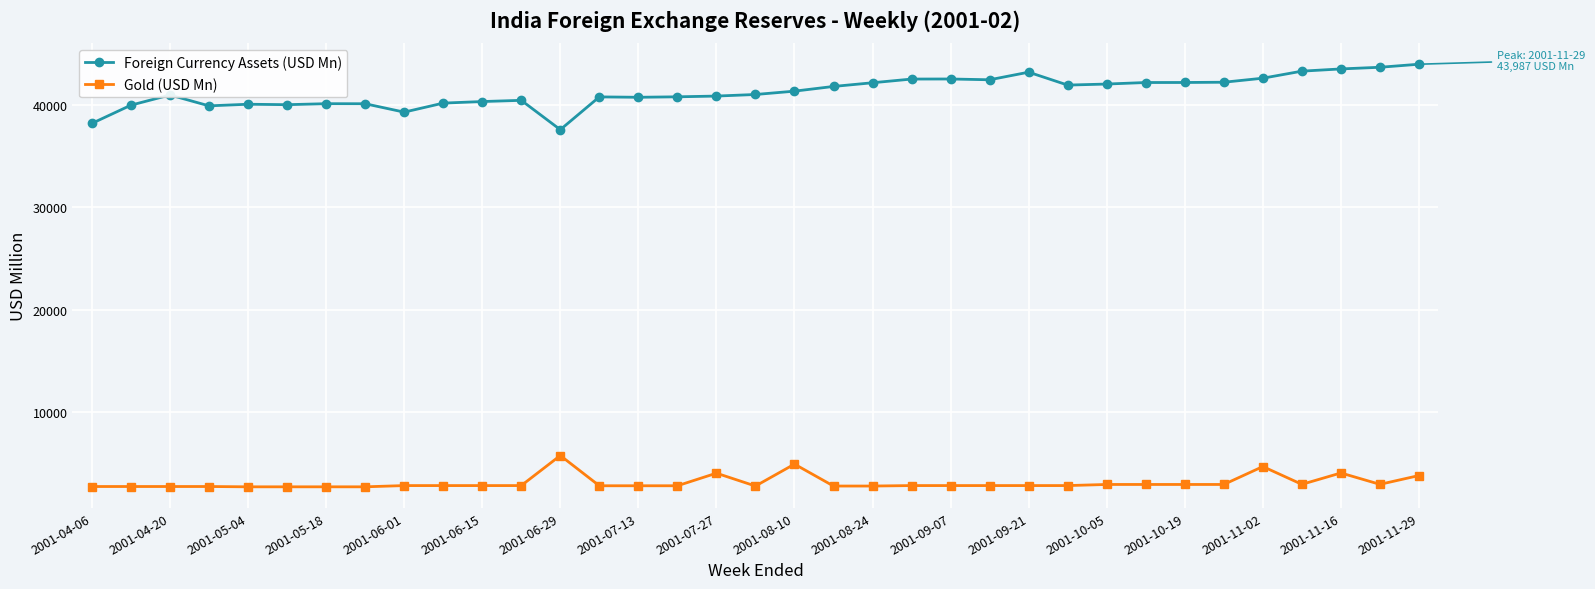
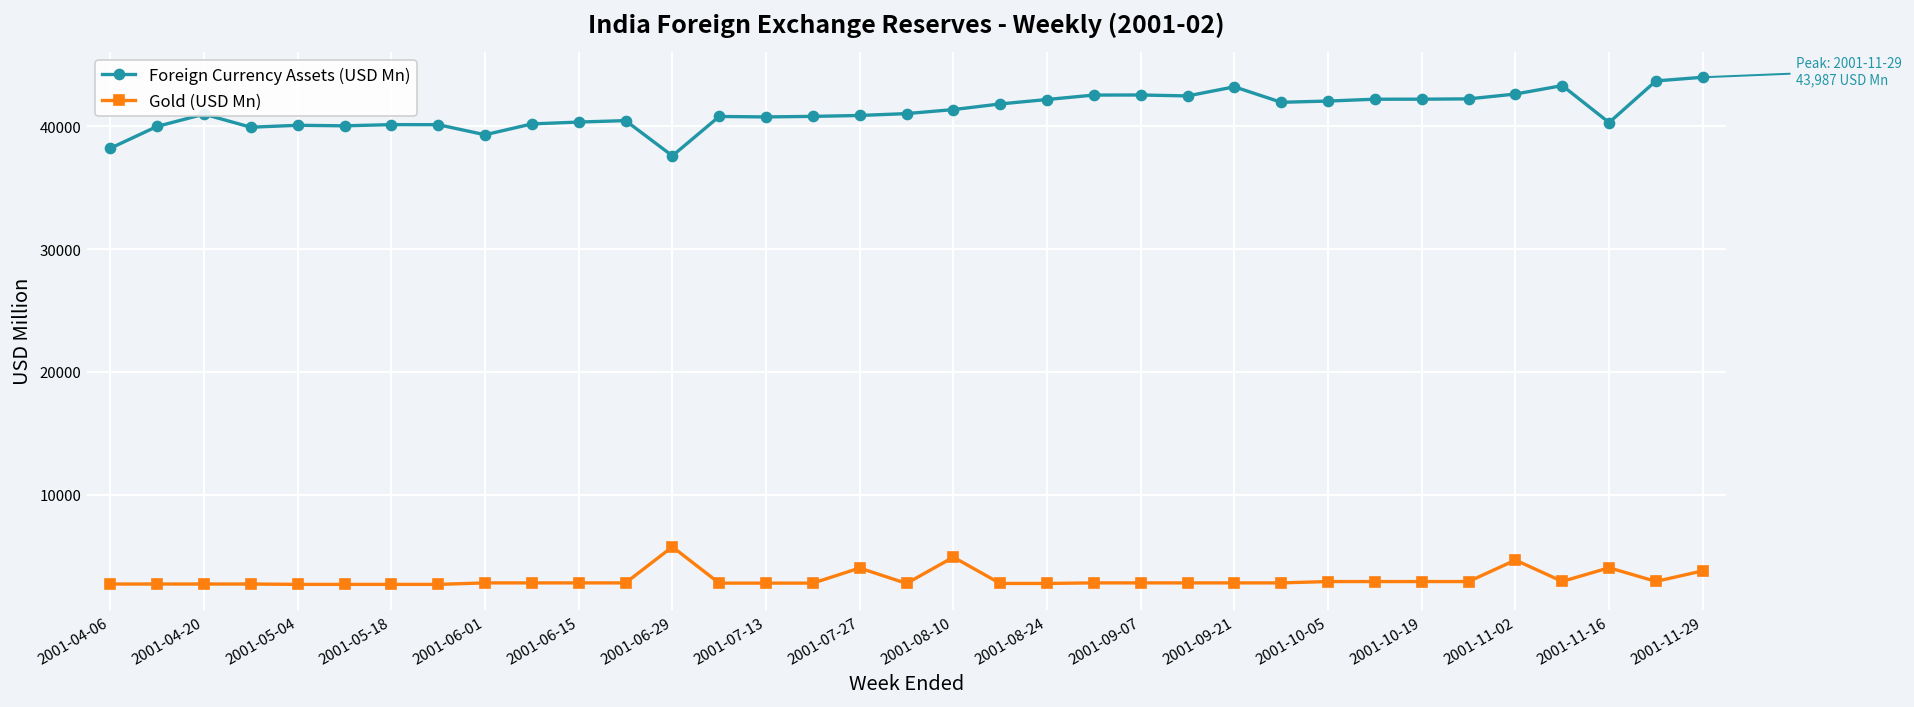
  {
    "Foreign Currency Assets (USD Mn)": {
      "2001-04-06": 38200,
      "2001-05-04": 40100,
      "2001-05-18": 40100,
      "2001-06-01": 39300,
      "2001-06-15": 40300,
      "2001-06-29": 37600,
      "2001-07-13": 40800,
      "2001-07-27": 40900,
      "2001-08-10": 41400,
      "2001-08-24": 42200,
      "2001-09-07": 42500,
      "2001-09-21": 43200,
      "2001-10-05": 42100,
      "2001-10-19": 42200,
      "2001-11-02": 42600,
-     "2001-11-16": 43500
+     "2001-11-16": 40300
    },
    "Gold (USD Mn)": {
      "2001-04-06": 2700,
      "2001-04-20": 2700,
      "2001-05-04": 2700,
      "2001-05-18": 2700,
      "2001-06-01": 2800,
      "2001-06-15": 2800,
      "2001-06-29": 5800,
      "2001-07-13": 2800,
      "2001-07-27": 4000,
      "2001-08-10": 4900,
      "2001-08-24": 2800,
      "2001-09-07": 2800,
      "2001-09-21": 2800,
      "2001-10-05": 2900,
      "2001-10-19": 2900,
      "2001-11-02": 4700,
      "2001-11-16": 4000,
      "2001-11-29": 3800
    }
  }
